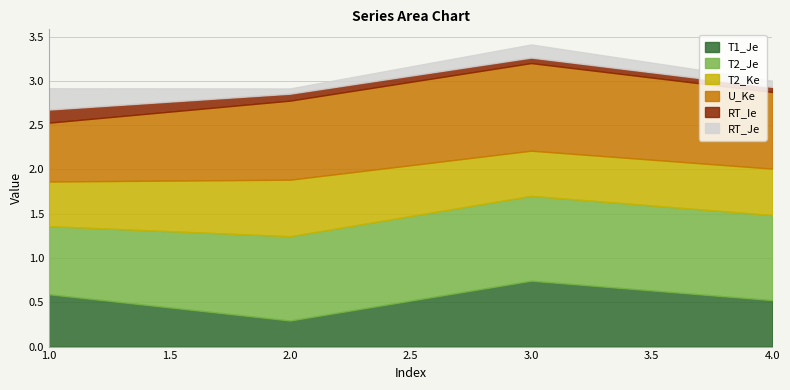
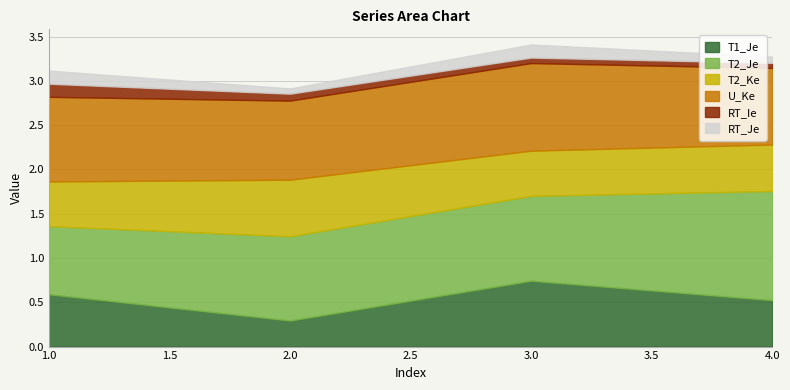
  {
    "T1_Je": {
      "1.0": 0.6,
      "2.0": 0.3,
      "3.0": 0.7,
      "4.0": 0.5
    },
    "T2_Je": {
      "1.0": 0.8,
      "2.0": 1.0,
      "3.0": 1.0,
-     "4.0": 1.0
+     "4.0": 1.2
    },
    "T2_Ke": {
      "1.0": 0.5,
      "2.0": 0.6,
      "3.0": 0.5,
      "4.0": 0.5
    },
    "U_Ke": {
-     "1.0": 0.7,
+     "1.0": 1.0,
      "2.0": 0.9,
      "3.0": 1.0,
      "4.0": 0.9
    },
    "RT_Ie": {
      "1.0": 0.1,
      "2.0": 0.1,
      "3.0": 0.1,
      "4.0": 0.1
    },
    "RT_Je": {
-     "1.0": 0.2,
+     "1.0": 0.1,
      "2.0": 0.1,
      "3.0": 0.1,
      "4.0": 0.1
    }
  }
